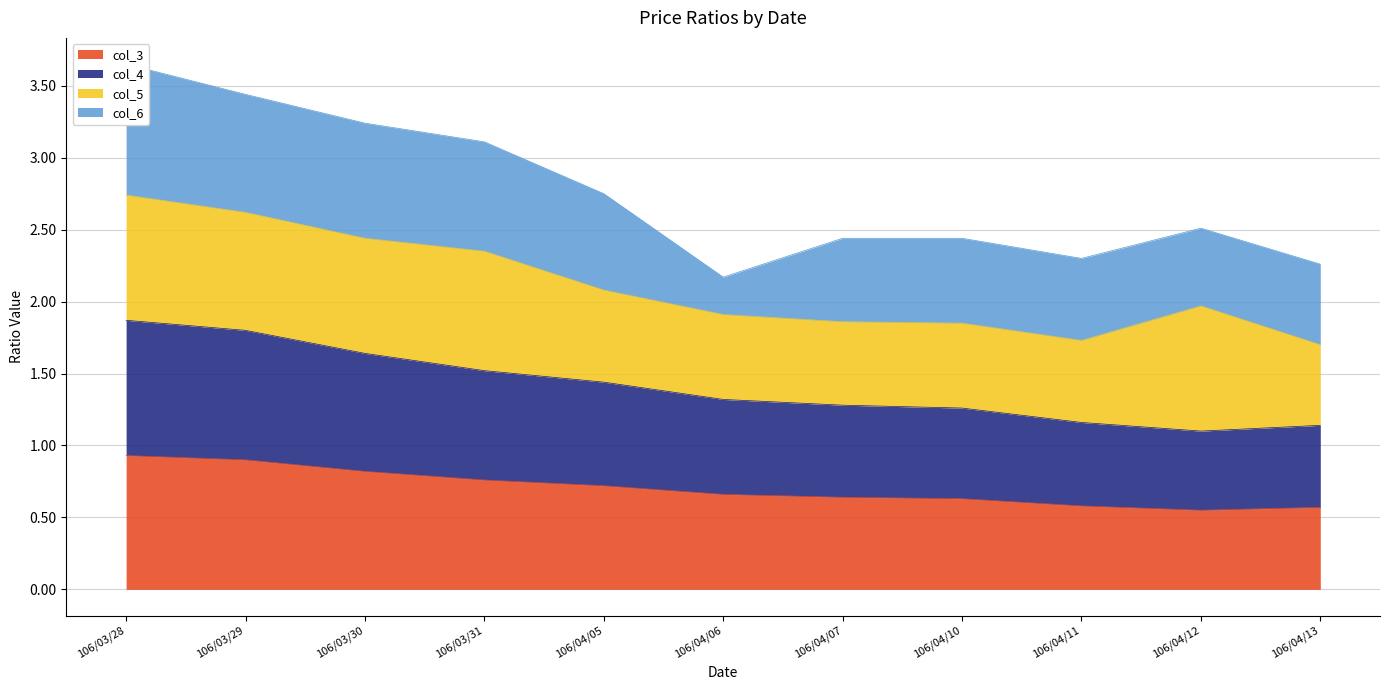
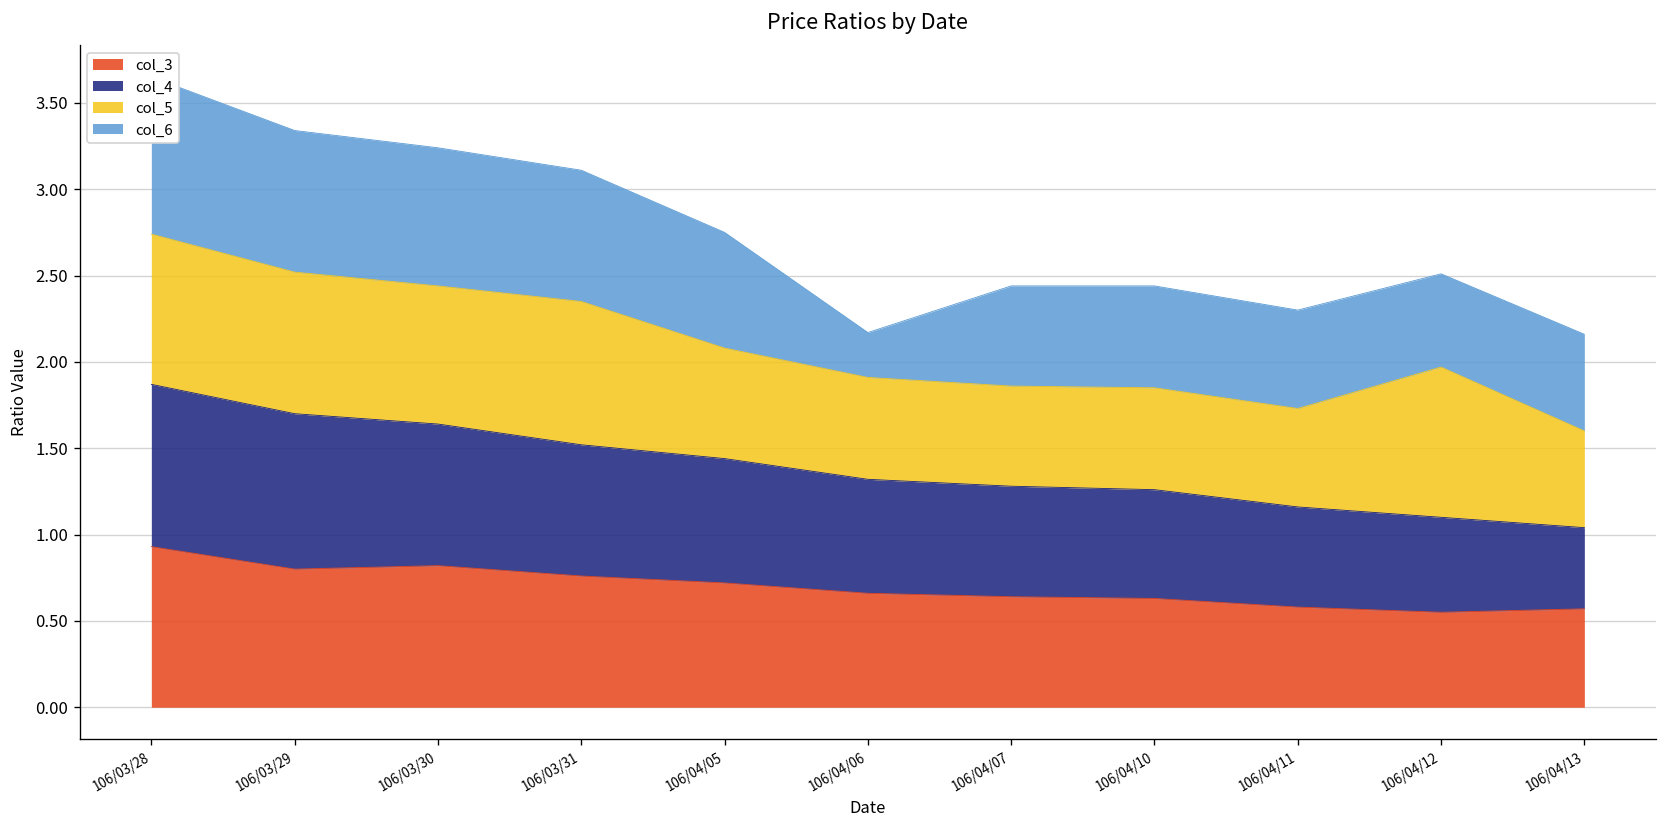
  {
    "col_3": {
      "106/03/28": 0.93,
-     "106/03/29": 0.9,
+     "106/03/29": 0.8,
      "106/03/30": 0.82,
      "106/03/31": 0.76,
      "106/04/05": 0.72,
      "106/04/06": 0.66,
      "106/04/07": 0.64,
      "106/04/10": 0.63,
      "106/04/11": 0.58,
      "106/04/12": 0.55,
      "106/04/13": 0.57
    },
    "col_4": {
      "106/03/28": 0.94,
      "106/03/29": 0.90,
      "106/03/30": 0.82,
      "106/03/31": 0.76,
      "106/04/05": 0.72,
      "106/04/06": 0.66,
      "106/04/07": 0.64,
      "106/04/10": 0.63,
      "106/04/11": 0.58,
      "106/04/12": 0.55,
-     "106/04/13": 0.57
+     "106/04/13": 0.47
    },
    "col_5": {
      "106/03/28": 0.87,
      "106/03/29": 0.82,
      "106/03/30": 0.80,
      "106/03/31": 0.83,
      "106/04/05": 0.64,
      "106/04/06": 0.59,
      "106/04/07": 0.58,
      "106/04/10": 0.59,
      "106/04/11": 0.57,
      "106/04/12": 0.87,
      "106/04/13": 0.56
    },
    "col_6": {
      "106/03/29": 0.82,
      "106/03/30": 0.80,
      "106/03/31": 0.76,
      "106/04/05": 0.67,
      "106/04/06": 0.26,
      "106/04/07": 0.58,
      "106/04/10": 0.59,
      "106/04/11": 0.57,
      "106/04/12": 0.54,
      "106/04/13": 0.56
    }
  }
